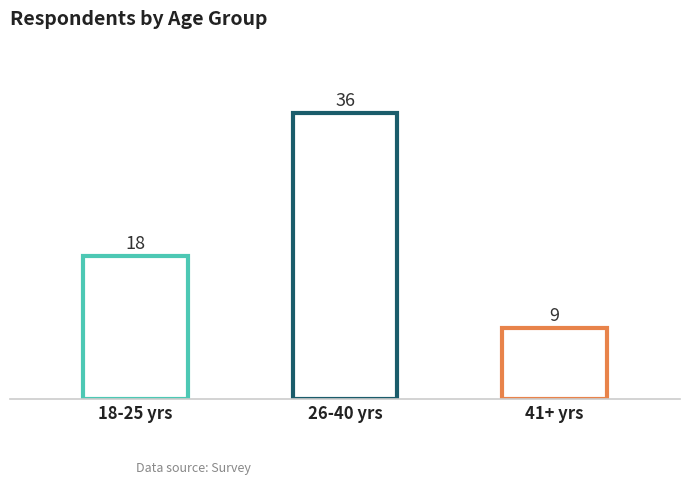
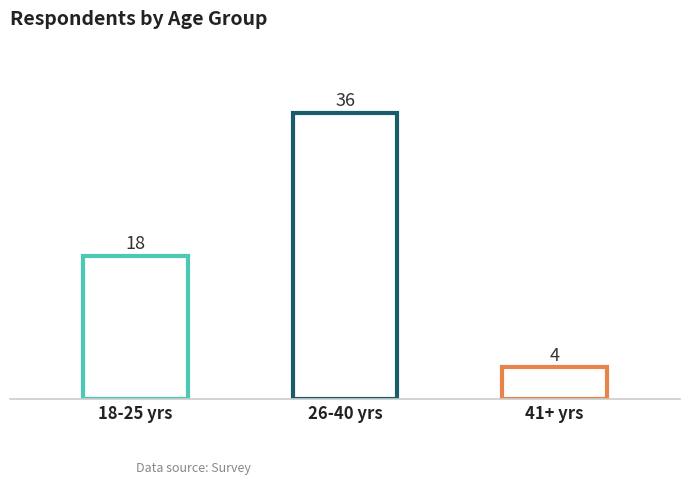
  {
    "18-25 yrs": 18,
    "26-40 yrs": 36,
-   "41+ yrs": 9
+   "41+ yrs": 4
  }
